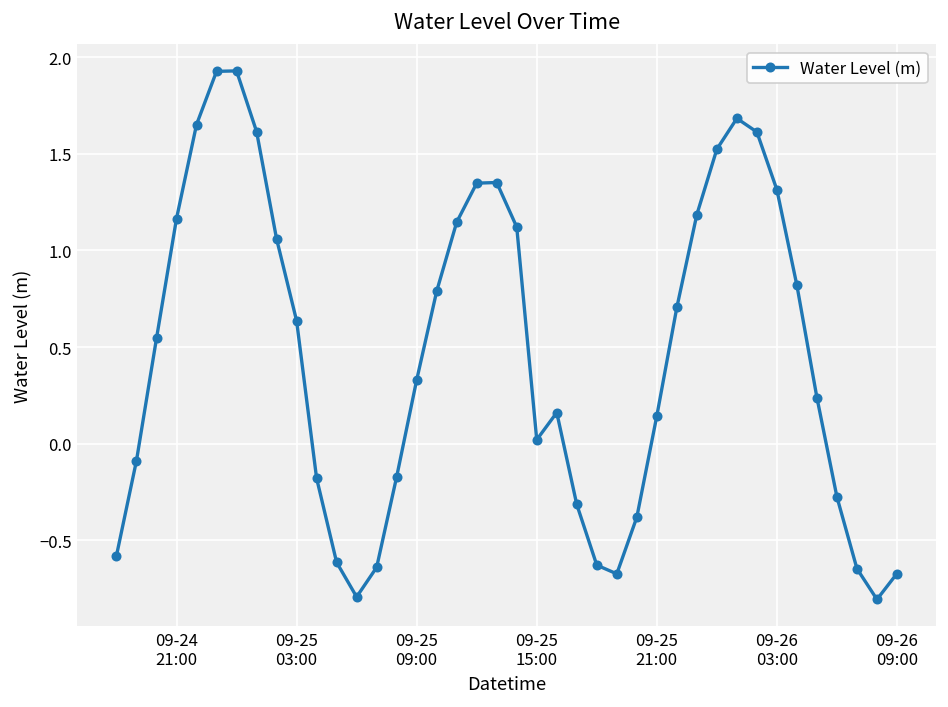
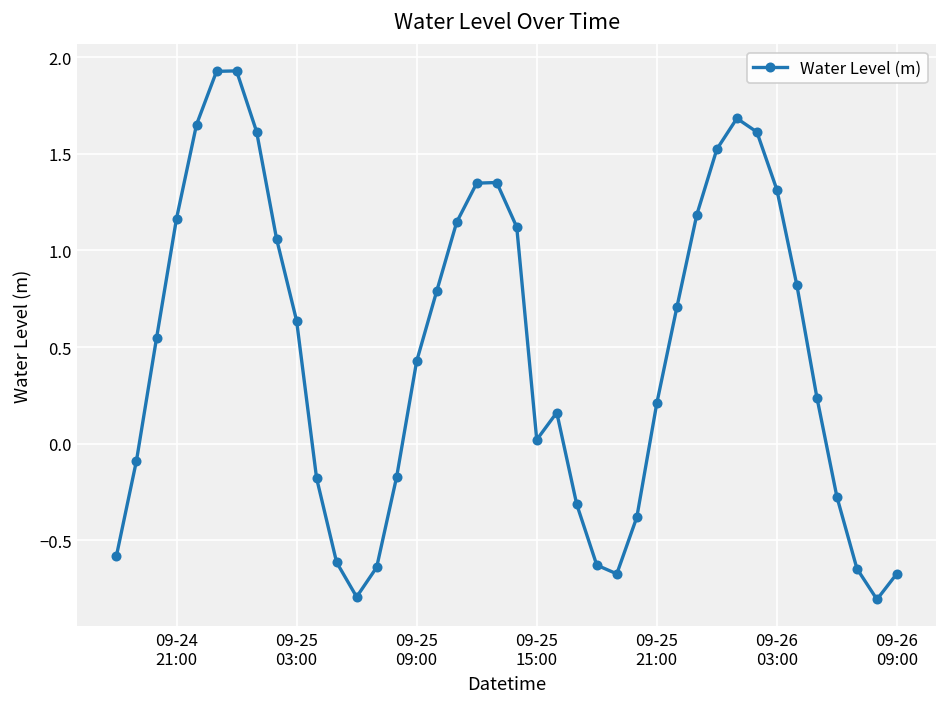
  {
    "09-24 21:00": 1.16,
    "09-25 03:00": 0.64,
-   "09-25 09:00": 0.33,
+   "09-25 09:00": 0.43,
    "09-25 15:00": 0.02,
-   "09-25 21:00": 0.14,
+   "09-25 21:00": 0.21,
    "09-26 03:00": 1.31,
    "09-26 09:00": -0.67
  }
